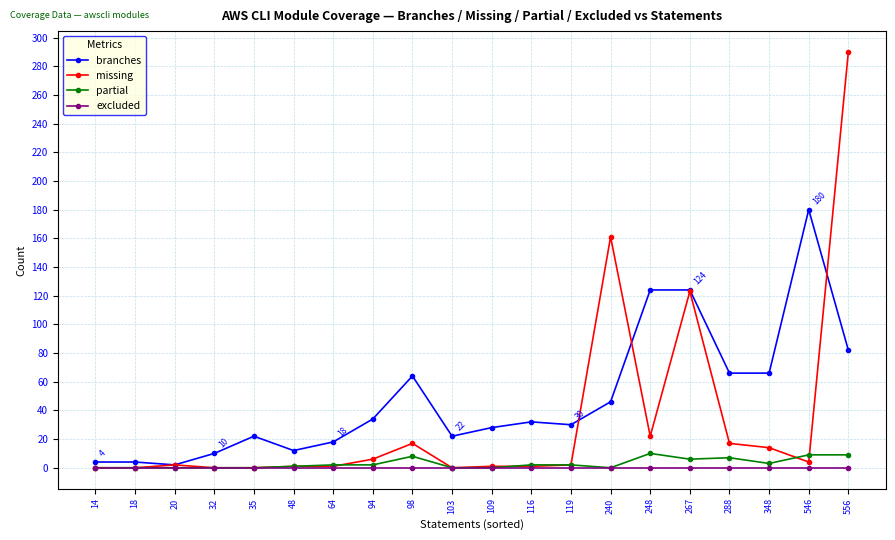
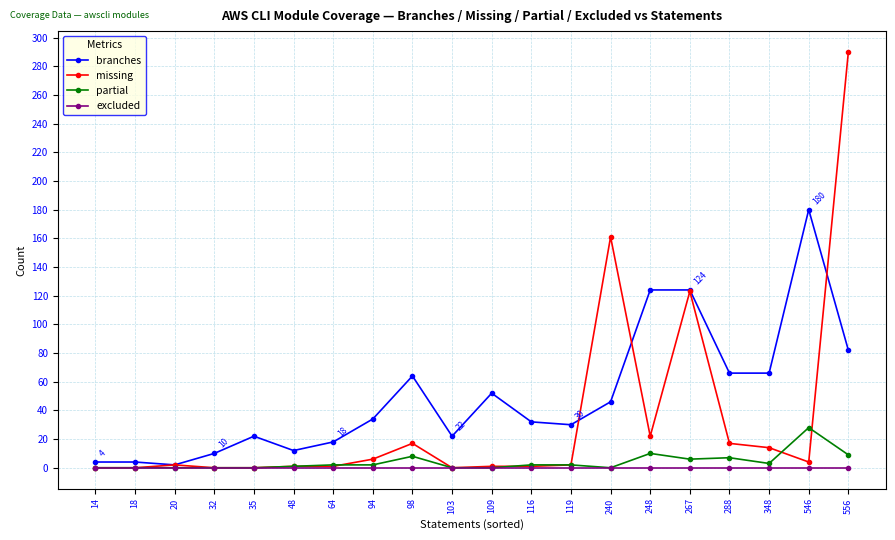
  {
    "branches": {
      "35": 22,
      "48": 12,
      "94": 34,
      "98": 64,
-     "109": 28,
+     "109": 52,
      "116": 32,
      "240": 46,
      "248": 124,
      "288": 66,
      "348": 66,
      "556": 82
    },
    "missing": {
      "94": 6,
      "98": 17,
      "240": 161,
      "248": 22,
      "288": 17,
      "348": 14,
      "546": 4,
      "556": 290
    },
    "partial": {
      "94": 2,
      "98": 8,
      "248": 10,
      "267": 6,
      "288": 7,
      "348": 3,
-     "546": 9,
+     "546": 28,
      "556": 9
    },
    "excluded": {
      "94": 0,
      "98": 0,
      "119": 0,
      "248": 0,
      "267": 0,
      "288": 0,
      "348": 0,
      "546": 0,
      "556": 0
    }
  }
